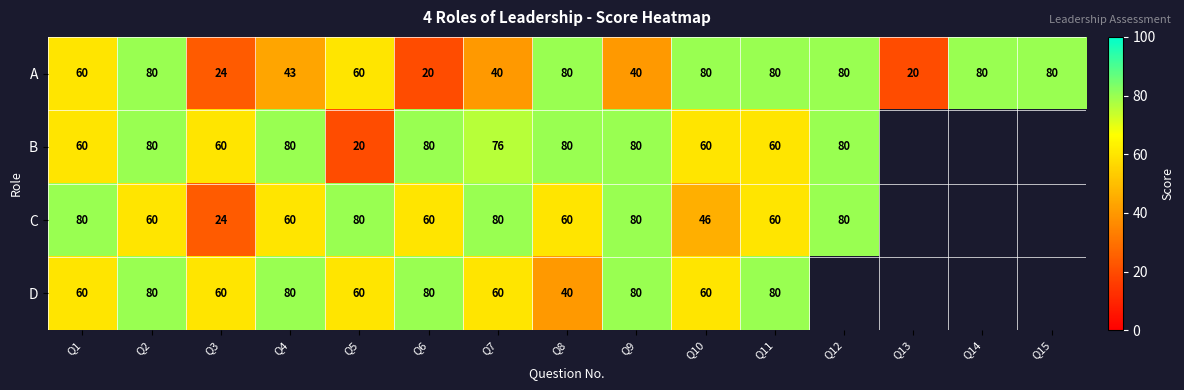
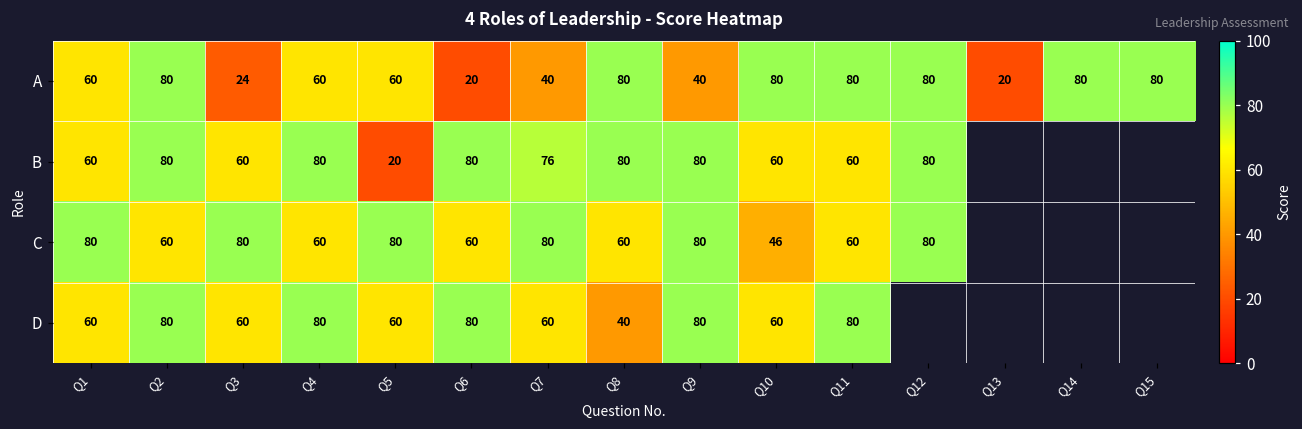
  {
    "A": {
      "Q1": 60,
      "Q2": 80,
      "Q3": 24,
-     "Q4": 43,
+     "Q4": 60,
      "Q5": 60,
      "Q6": 20,
      "Q7": 40,
      "Q8": 80,
      "Q9": 40,
      "Q10": 80,
      "Q11": 80,
      "Q12": 80,
      "Q13": 20,
      "Q14": 80,
      "Q15": 80
    },
    "B": {
      "Q1": 60,
      "Q2": 80,
      "Q3": 60,
      "Q4": 80,
      "Q5": 20,
      "Q6": 80,
      "Q7": 76,
      "Q8": 80,
      "Q9": 80,
      "Q10": 60,
      "Q11": 60,
      "Q12": 80
    },
    "C": {
      "Q1": 80,
      "Q2": 60,
-     "Q3": 24,
+     "Q3": 80,
      "Q4": 60,
      "Q5": 80,
      "Q6": 60,
      "Q7": 80,
      "Q8": 60,
      "Q9": 80,
      "Q10": 46,
      "Q11": 60,
      "Q12": 80
    },
    "D": {
      "Q1": 60,
      "Q2": 80,
      "Q3": 60,
      "Q4": 80,
      "Q5": 60,
      "Q6": 80,
      "Q7": 60,
      "Q8": 40,
      "Q9": 80,
      "Q10": 60,
      "Q11": 80
    }
  }
